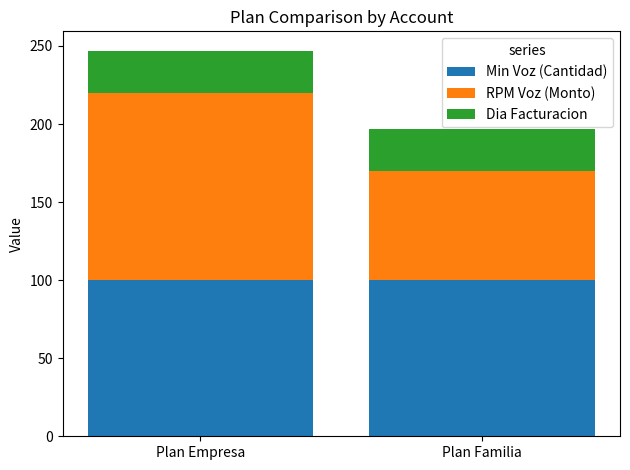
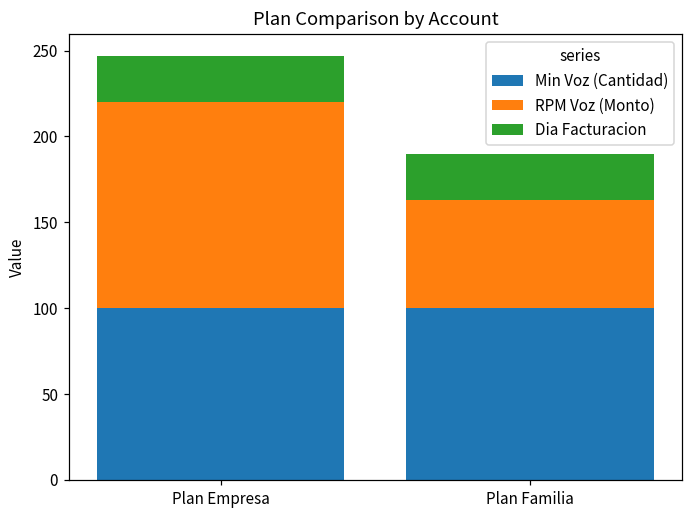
  {
    "Min Voz (Cantidad)": {
      "Plan Empresa": 100,
      "Plan Familia": 100
    },
    "RPM Voz (Monto)": {
      "Plan Empresa": 120,
-     "Plan Familia": 70
+     "Plan Familia": 63
    },
    "Dia Facturacion": {
      "Plan Empresa": 27,
      "Plan Familia": 27
    }
  }
